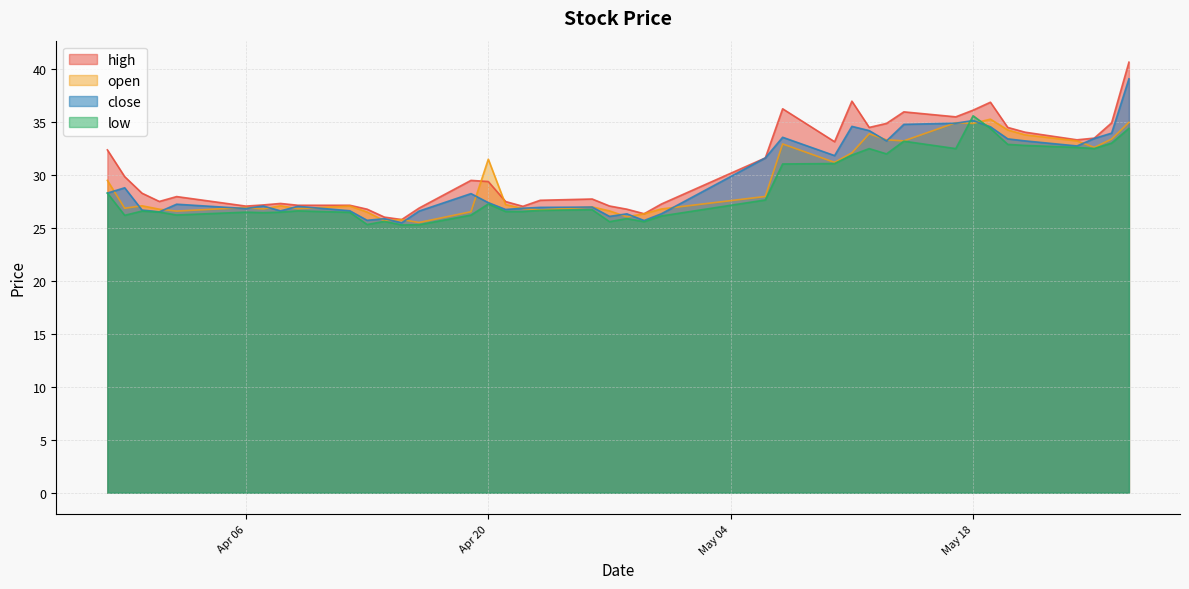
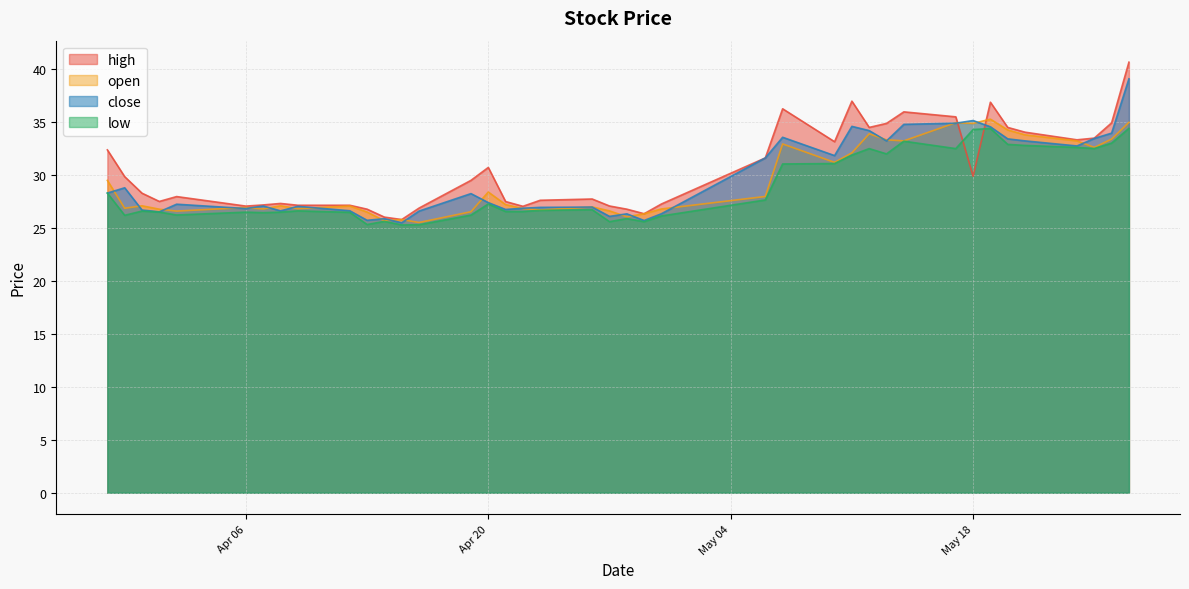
  {
    "high": {
-     "Apr 20": 29.4,
-     "May 18": 36.1
+     "Apr 20": 30.7,
+     "May 18": 29.9
    },
    "open": {
-     "Apr 20": 31.5,
+     "Apr 20": 28.4,
      "May 18": 34.9
    },
    "close": {
      "May 18": 35.2
    },
    "low": {
      "Apr 06": 26.5,
-     "May 18": 35.6
+     "May 18": 34.3
    }
  }
